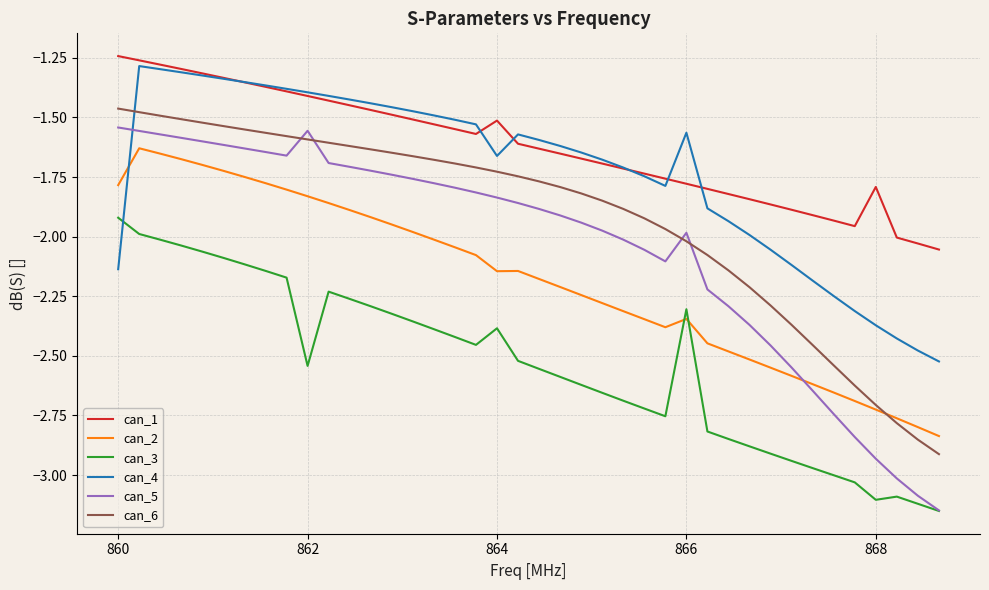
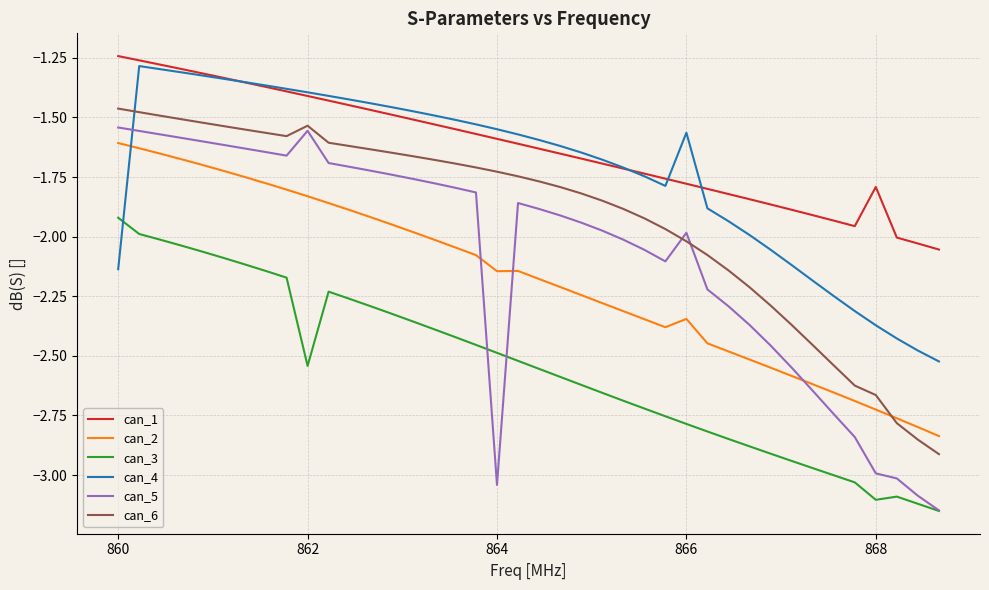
  {
    "can_1": {
      "860": -1.24,
      "862": -1.41,
-     "864": -1.51,
+     "864": -1.59,
      "866": -1.78,
      "868": -1.79
    },
    "can_2": {
-     "860": -1.78,
+     "860": -1.61,
      "862": -1.83,
      "864": -2.15,
      "866": -2.35,
      "868": -2.73
    },
    "can_3": {
      "860": -1.92,
      "862": -2.54,
-     "864": -2.38,
-     "866": -2.30,
+     "864": -2.49,
+     "866": -2.79,
      "868": -3.10
    },
    "can_4": {
      "860": -2.14,
      "862": -1.39,
-     "864": -1.66,
+     "864": -1.55,
      "866": -1.56,
      "868": -2.37
    },
    "can_5": {
      "860": -1.54,
      "862": -1.56,
-     "864": -1.84,
+     "864": -3.04,
      "866": -1.98,
-     "868": -2.93
+     "868": -2.99
    },
    "can_6": {
      "860": -1.46,
-     "862": -1.59,
+     "862": -1.53,
      "864": -1.73,
      "866": -2.02,
-     "868": -2.71
+     "868": -2.66
    }
  }
